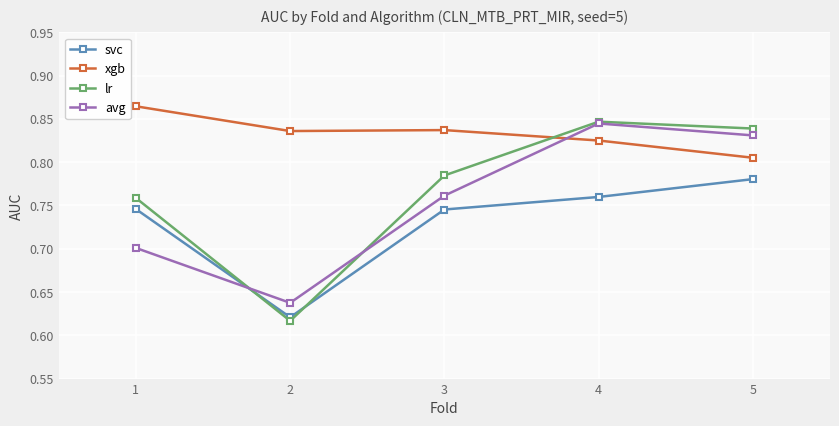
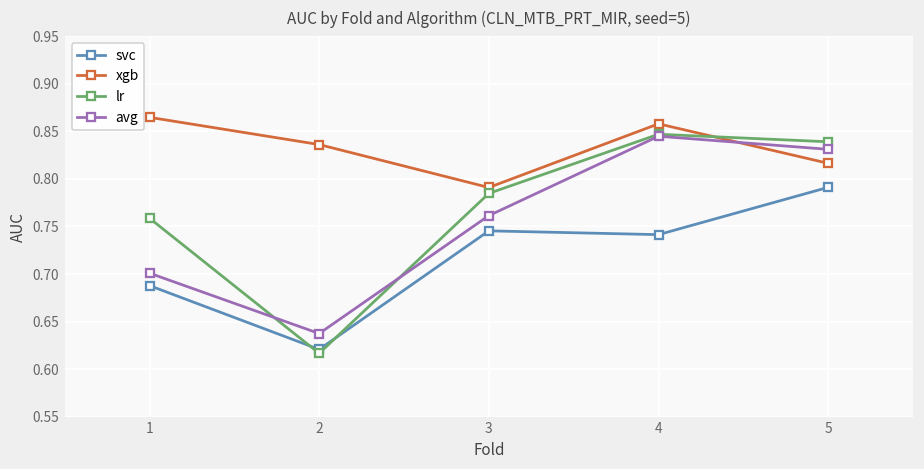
  {
    "svc": {
-     "1": 0.75,
+     "1": 0.69,
      "2": 0.62,
      "3": 0.75,
-     "4": 0.76,
-     "5": 0.78
+     "4": 0.74,
+     "5": 0.79
    },
    "xgb": {
      "1": 0.86,
      "2": 0.84,
-     "3": 0.84,
-     "4": 0.83,
-     "5": 0.81
+     "3": 0.79,
+     "4": 0.86,
+     "5": 0.82
    },
    "lr": {
      "1": 0.76,
      "2": 0.62,
      "3": 0.78,
      "5": 0.84
    },
    "avg": {
      "1": 0.70,
      "2": 0.64,
      "3": 0.76,
      "5": 0.83
    }
  }
